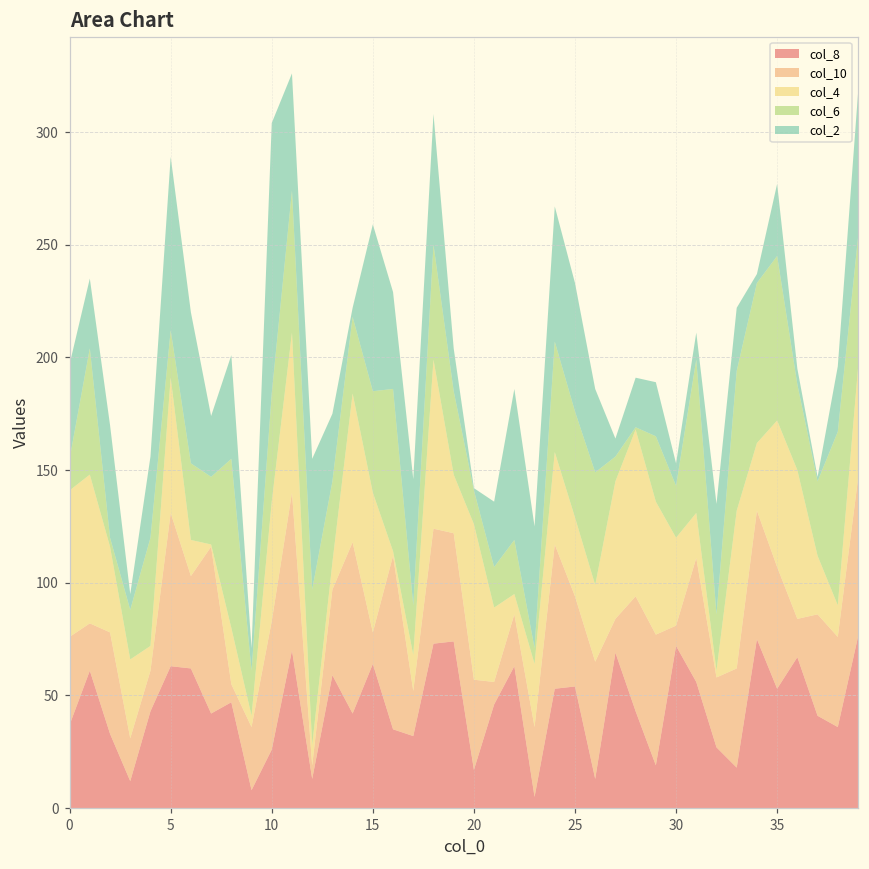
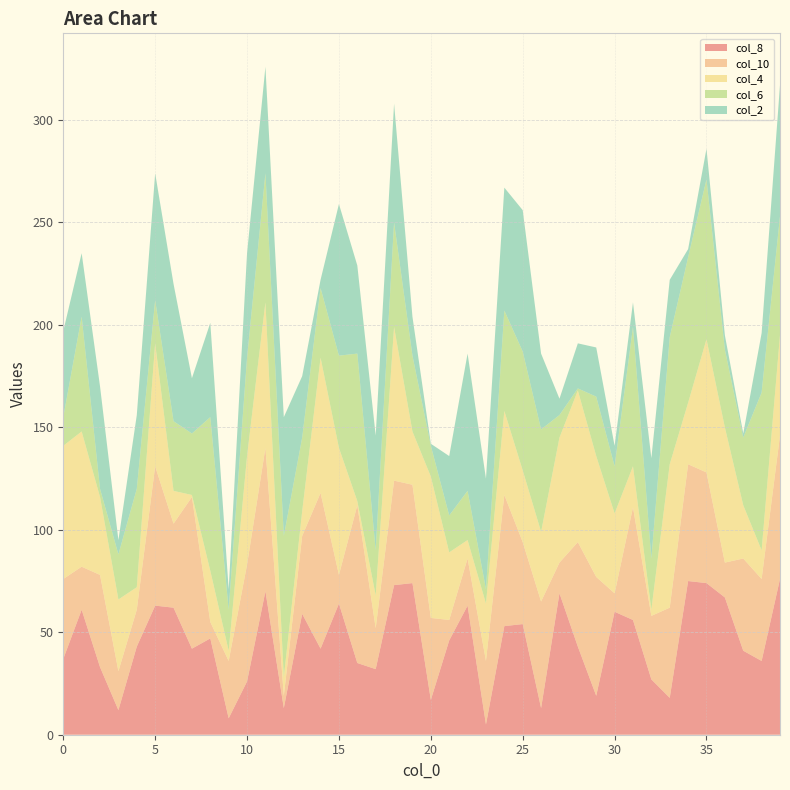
  {
    "col_8": {
      "0": 37,
      "5": 63,
      "10": 26,
      "15": 64,
      "20": 17,
      "25": 54,
-     "30": 72,
-     "35": 53
+     "30": 60,
+     "35": 74
    },
    "col_6": {
      "0": 14,
      "5": 21,
      "10": 48,
      "15": 45,
-     "25": 47,
+     "25": 58,
      "30": 23,
-     "35": 73
+     "35": 78
    },
    "col_2": {
      "0": 42,
-     "5": 77,
-     "10": 120,
+     "5": 62,
+     "10": 51,
      "15": 74,
-     "25": 57,
+     "25": 69,
      "30": 10,
-     "35": 32
+     "35": 15
    }
  }
